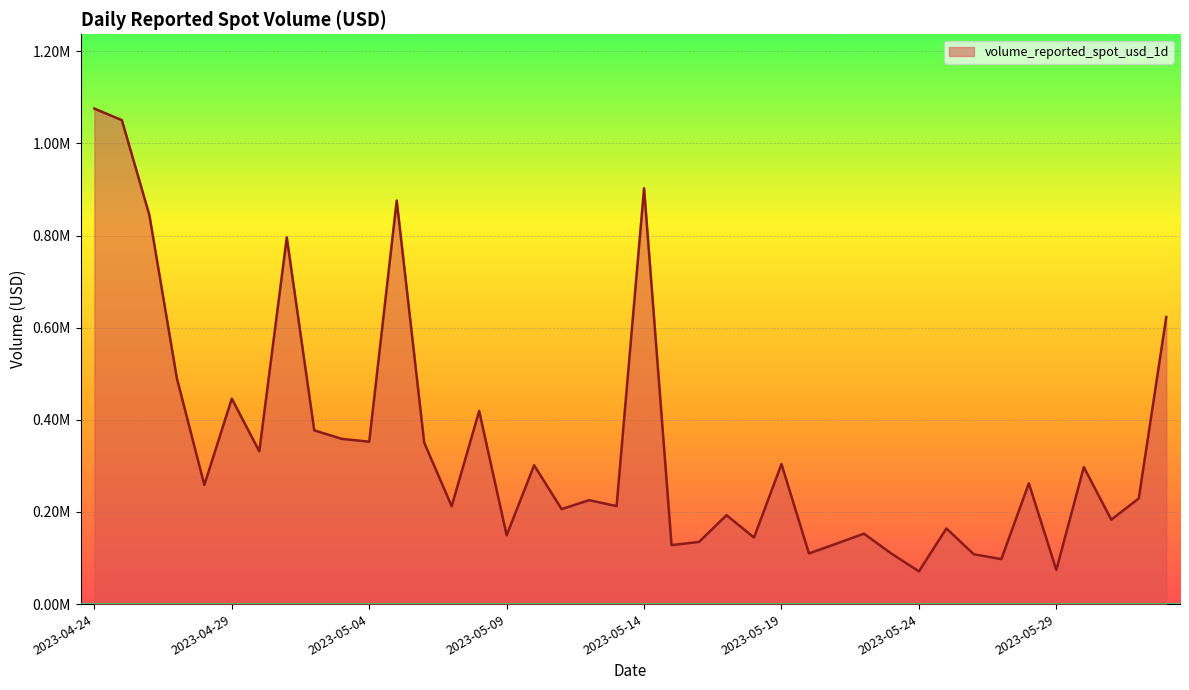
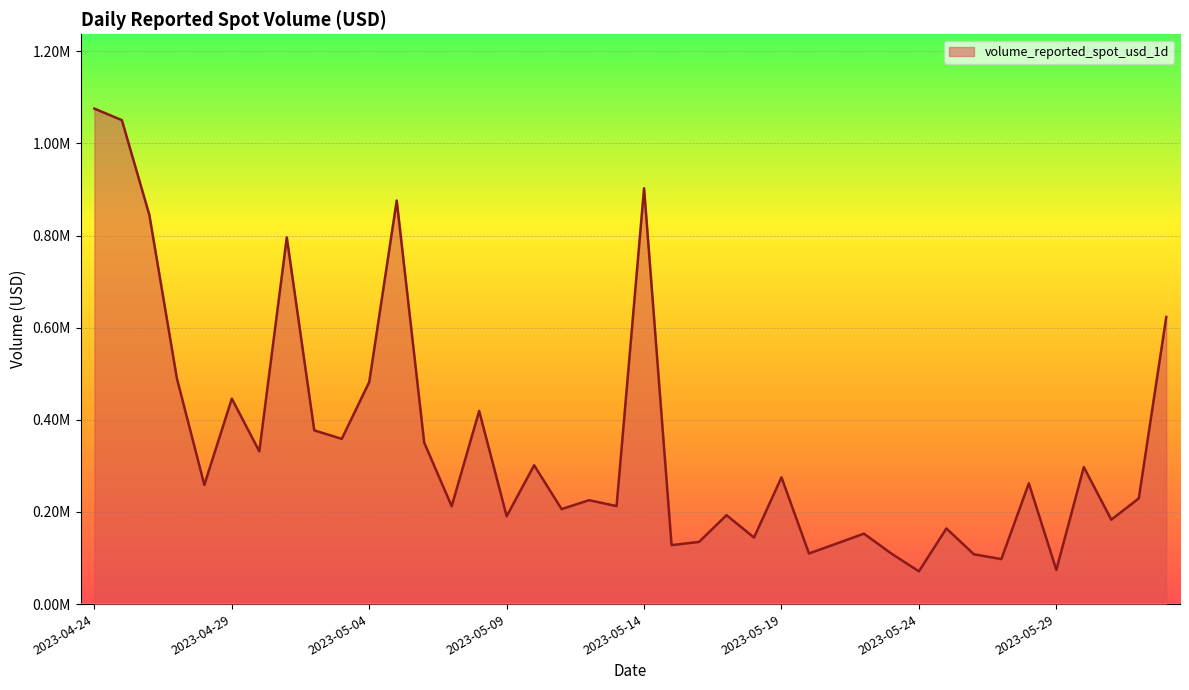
  {
    "2023-04-24": 1080000,
    "2023-04-29": 450000,
-   "2023-05-04": 350000,
-   "2023-05-09": 150000,
+   "2023-05-04": 480000,
+   "2023-05-09": 190000,
    "2023-05-14": 900000,
-   "2023-05-19": 300000,
+   "2023-05-19": 280000,
    "2023-05-24": 70000,
    "2023-05-29": 70000
  }
